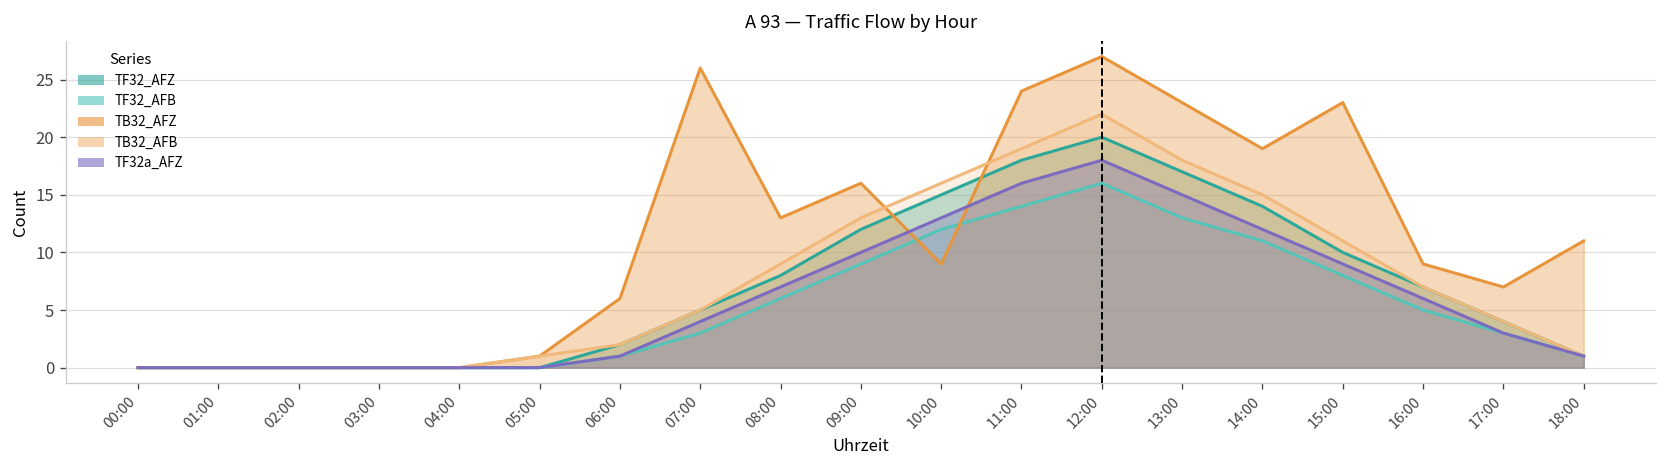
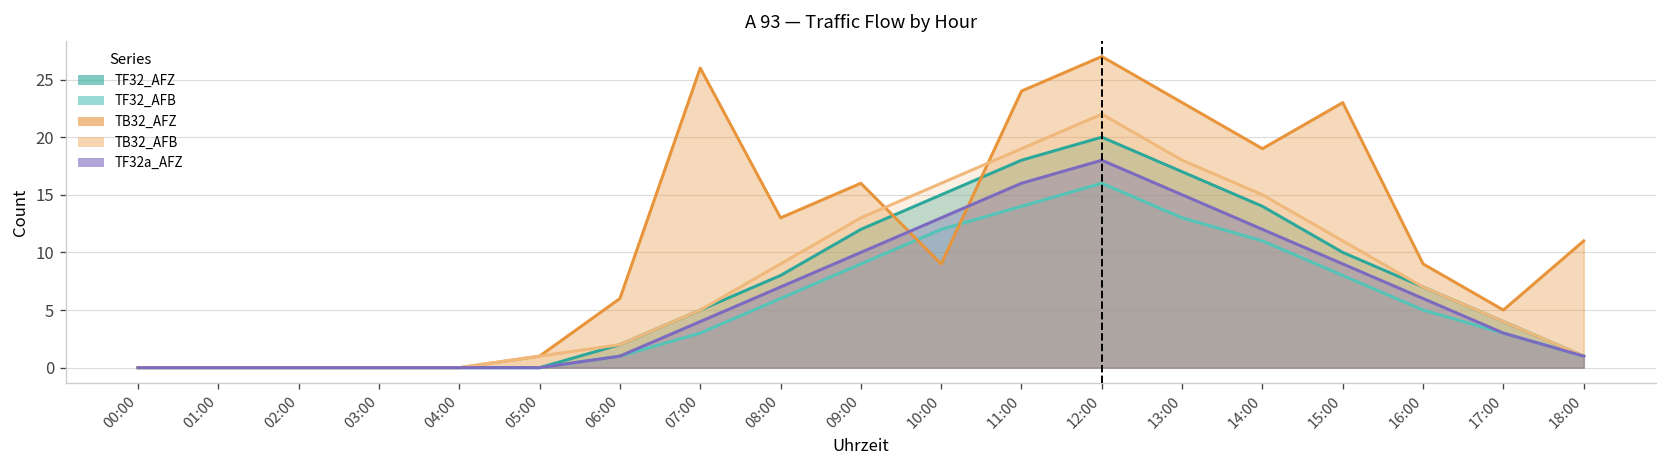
  {
    "TB32_AFZ": {
      "06:00": 6,
      "07:00": 26,
      "08:00": 13,
      "09:00": 16,
      "10:00": 9,
      "11:00": 24,
      "12:00": 27,
      "13:00": 23,
      "14:00": 19,
      "15:00": 23,
      "16:00": 9,
-     "17:00": 7,
+     "17:00": 5,
      "18:00": 11
    }
  }
